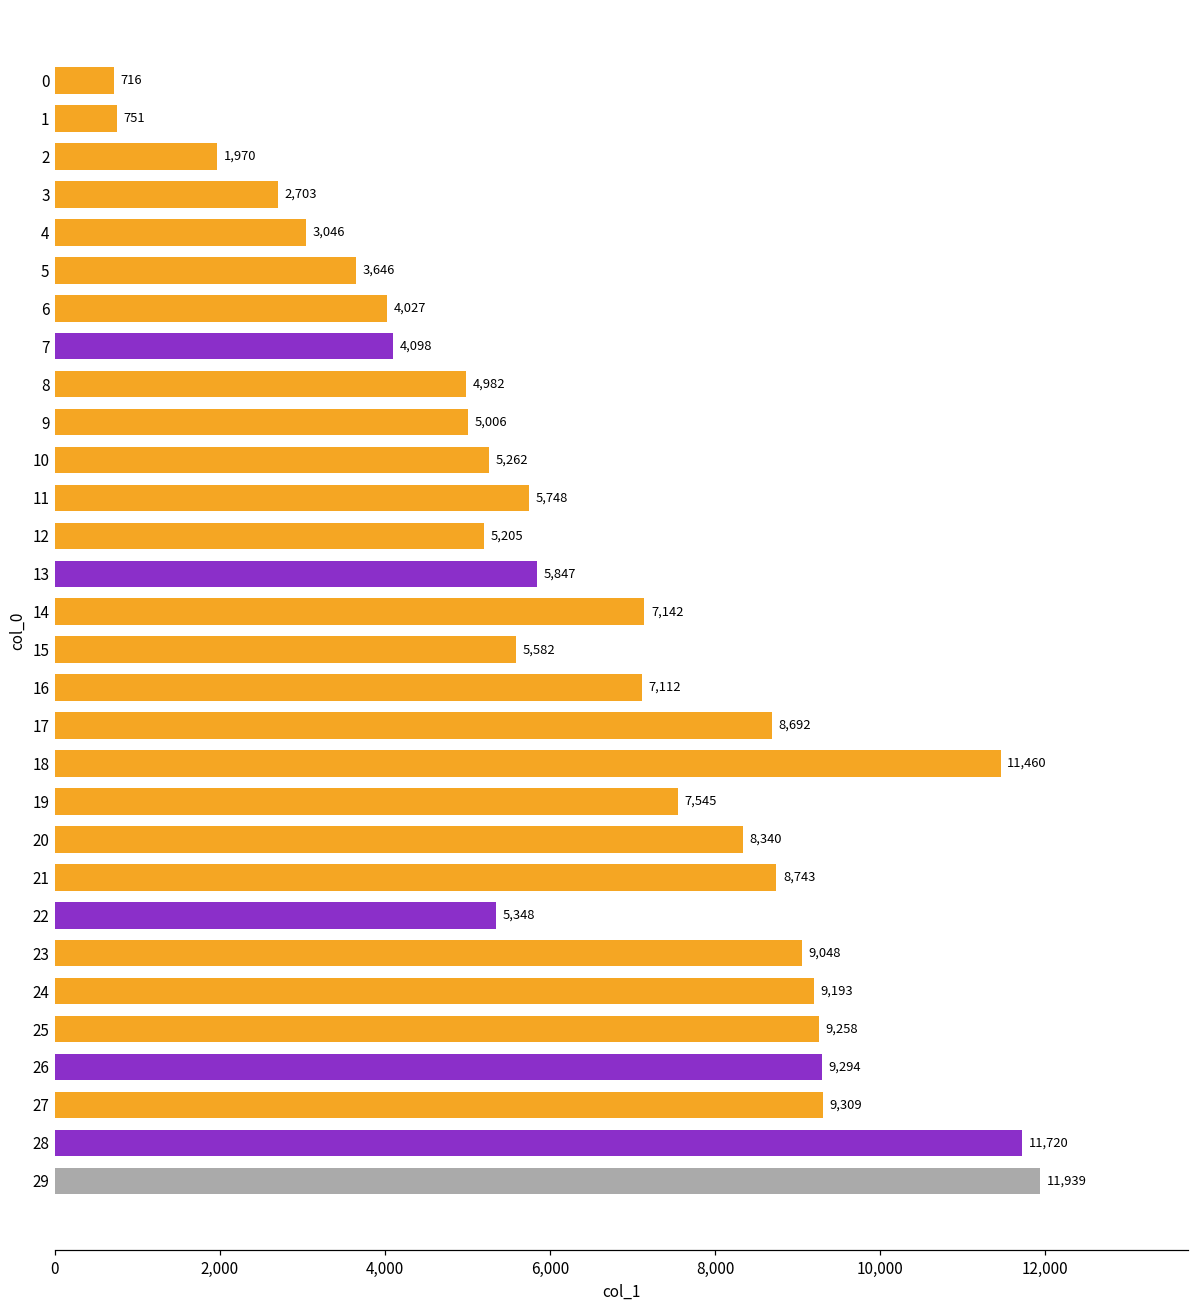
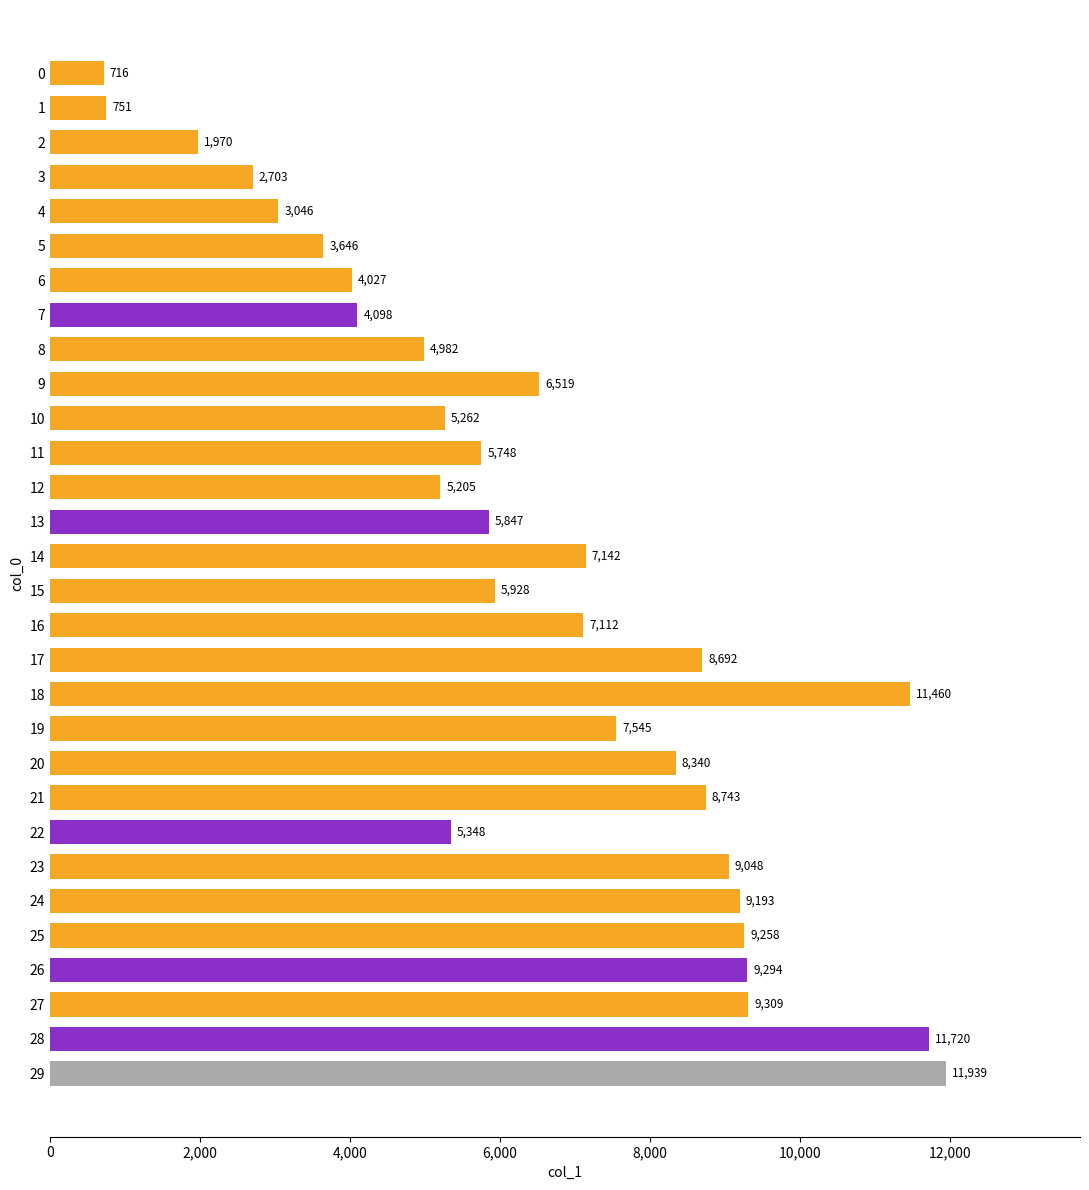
  {
    "0": "716",
    "1": "751",
    "2": "1,970",
    "3": "2,703",
    "4": "3,046",
    "5": "3,646",
    "6": "4,027",
    "7": "4,098",
    "8": "4,982",
-   "9": "5,006",
+   "9": "6,519",
    "10": "5,262",
    "11": "5,748",
    "12": "5,205",
    "13": "5,847",
    "14": "7,142",
-   "15": "5,582",
+   "15": "5,928",
    "16": "7,112",
    "17": "8,692",
    "18": "11,460",
    "19": "7,545",
    "20": "8,340",
    "21": "8,743",
    "22": "5,348",
    "23": "9,048",
    "24": "9,193",
    "25": "9,258",
    "26": "9,294",
    "27": "9,309",
    "28": "11,720",
    "29": "11,939"
  }
